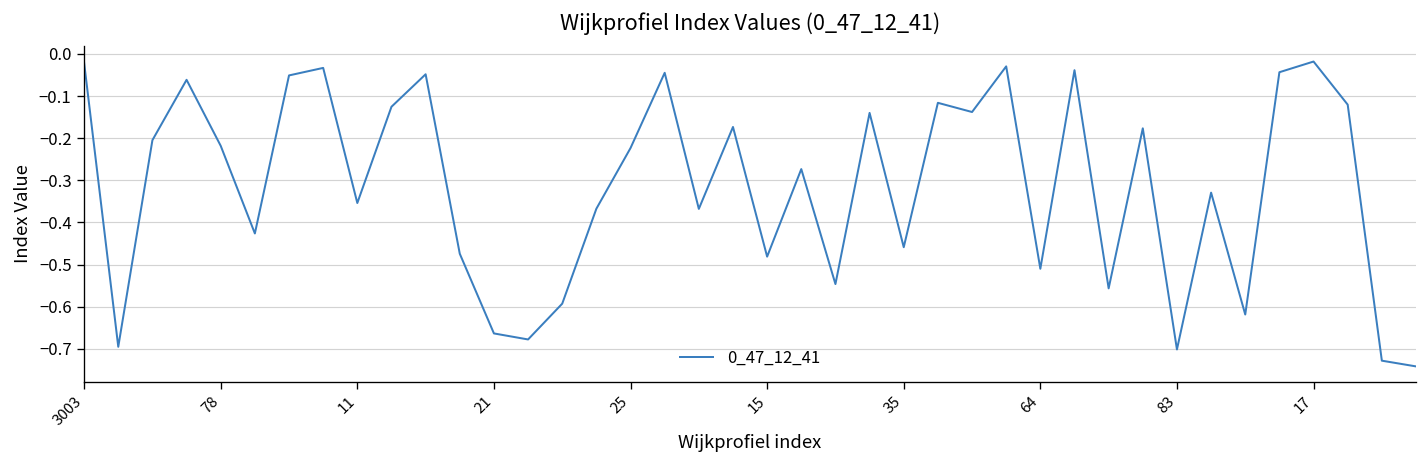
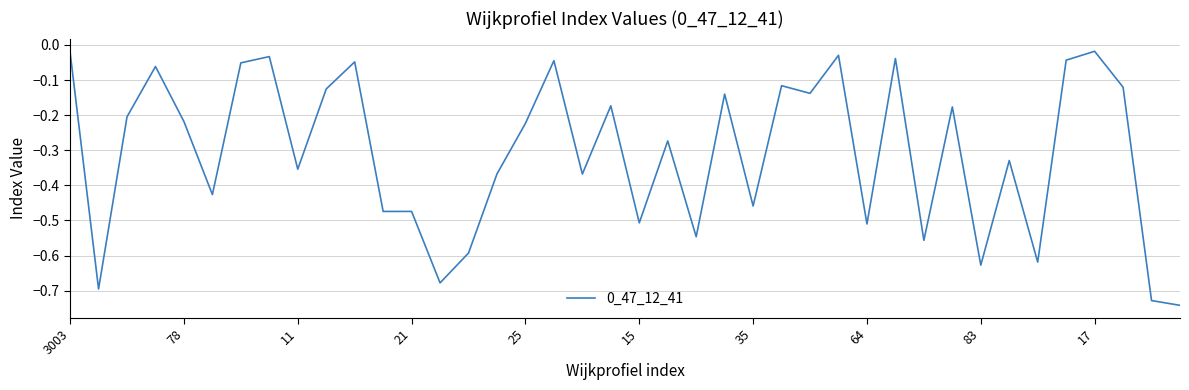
  {
    "3003": -0.02,
    "78": -0.22,
    "11": -0.35,
-   "21": -0.66,
+   "21": -0.47,
    "25": -0.22,
-   "15": -0.48,
+   "15": -0.51,
    "35": -0.46,
    "64": -0.51,
-   "83": -0.70,
+   "83": -0.63,
    "17": -0.02
  }
